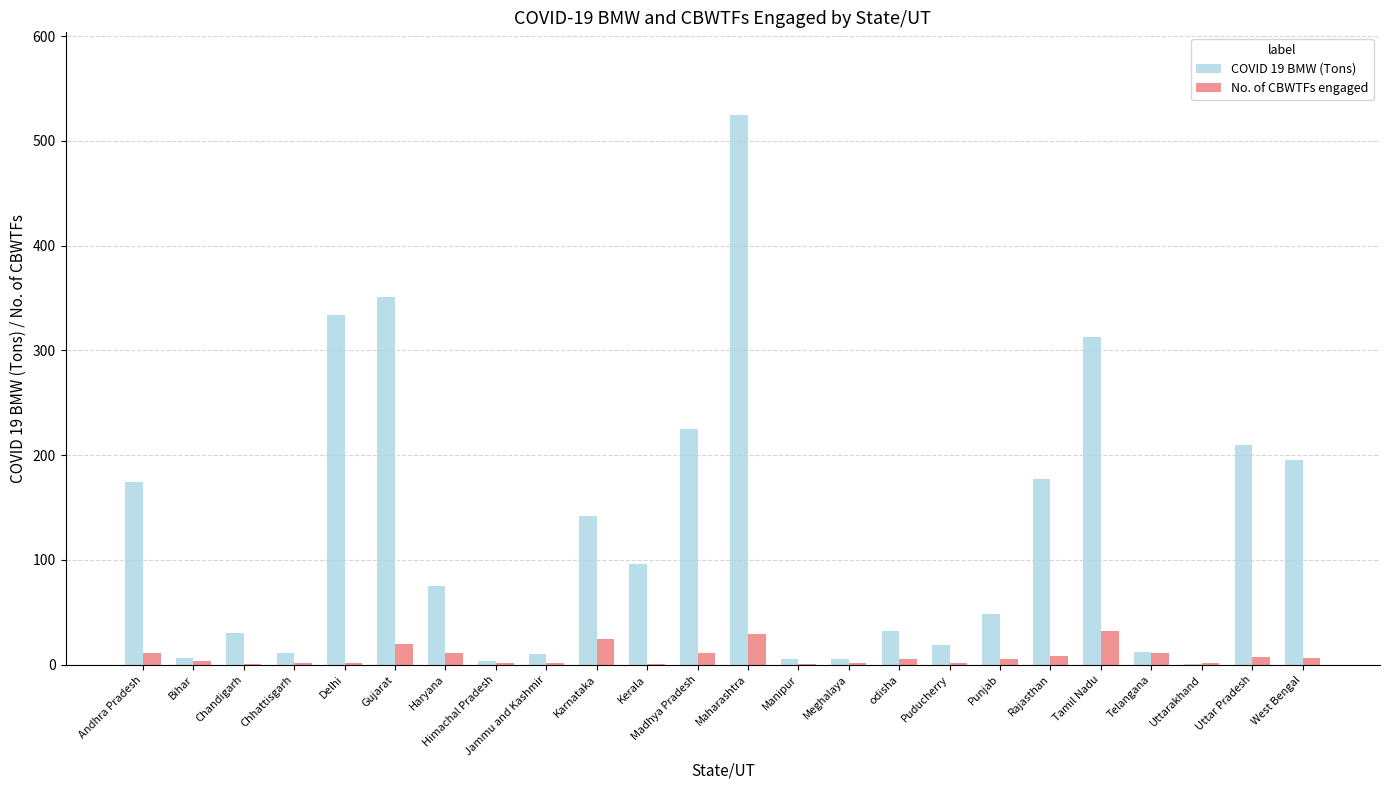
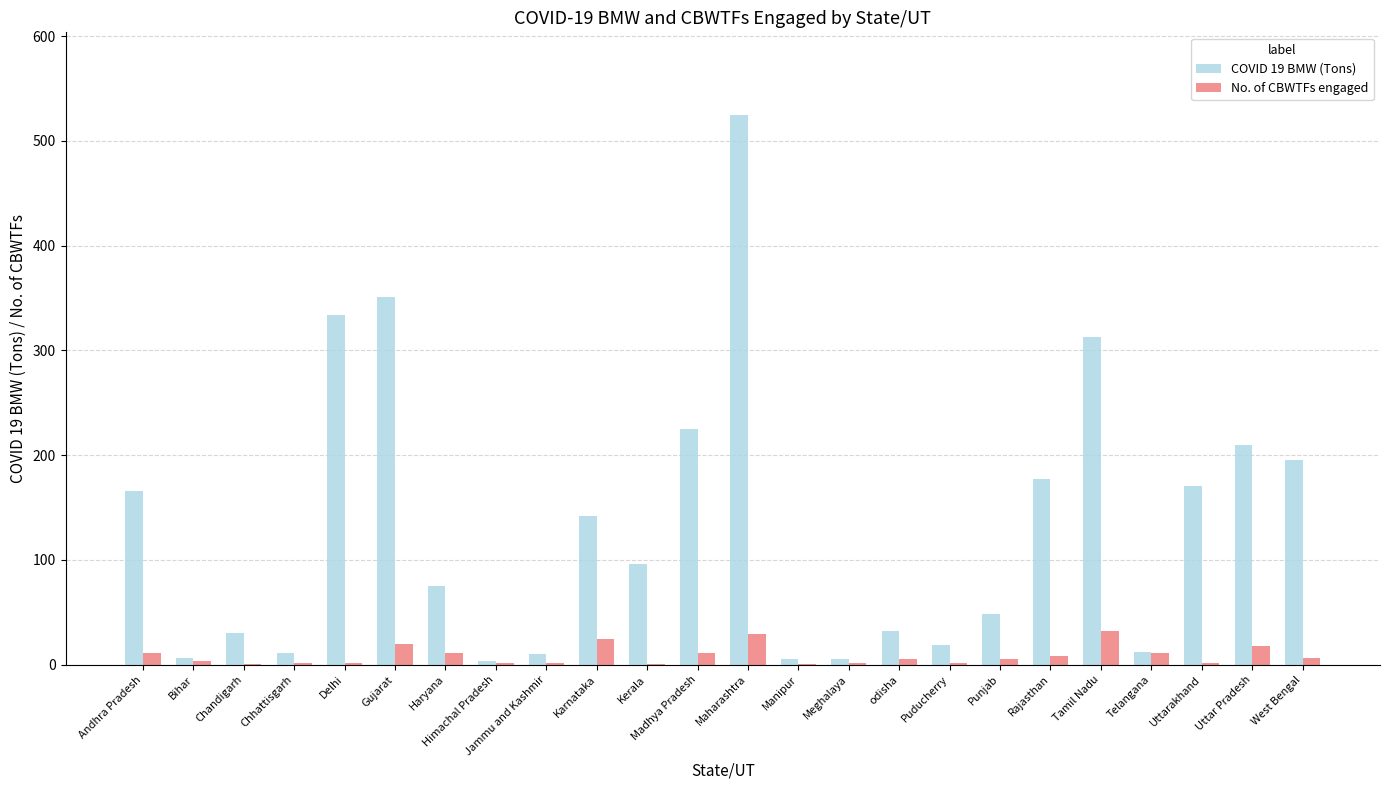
  {
    "COVID 19 BMW (Tons)": {
-     "Andhra Pradesh": 174,
+     "Andhra Pradesh": 165,
      "Bihar": 7,
      "Chandigarh": 30,
      "Chhattisgarh": 11,
      "Delhi": 333,
      "Gujarat": 351,
      "Haryana": 75,
      "Himachal Pradesh": 4,
      "Jammu and Kashmir": 11,
      "Karnataka": 142,
      "Kerala": 96,
      "Madhya Pradesh": 225,
      "Maharashtra": 525,
      "Manipur": 5,
      "Meghalaya": 5,
      "odisha": 32,
      "Puducherry": 19,
      "Punjab": 48,
      "Rajasthan": 177,
      "Tamil Nadu": 312,
      "Telangana": 12,
-     "Uttarakhand": 0,
+     "Uttarakhand": 171,
      "Uttar Pradesh": 210,
      "West Bengal": 195
    },
    "No. of CBWTFs engaged": {
      "Andhra Pradesh": 11,
      "Bihar": 4,
      "Gujarat": 20,
      "Haryana": 11,
      "Karnataka": 25,
      "Madhya Pradesh": 11,
      "Maharashtra": 29,
      "odisha": 5,
      "Punjab": 5,
      "Rajasthan": 8,
      "Tamil Nadu": 32,
      "Telangana": 11,
-     "Uttar Pradesh": 7,
+     "Uttar Pradesh": 18,
      "West Bengal": 6
    }
  }
